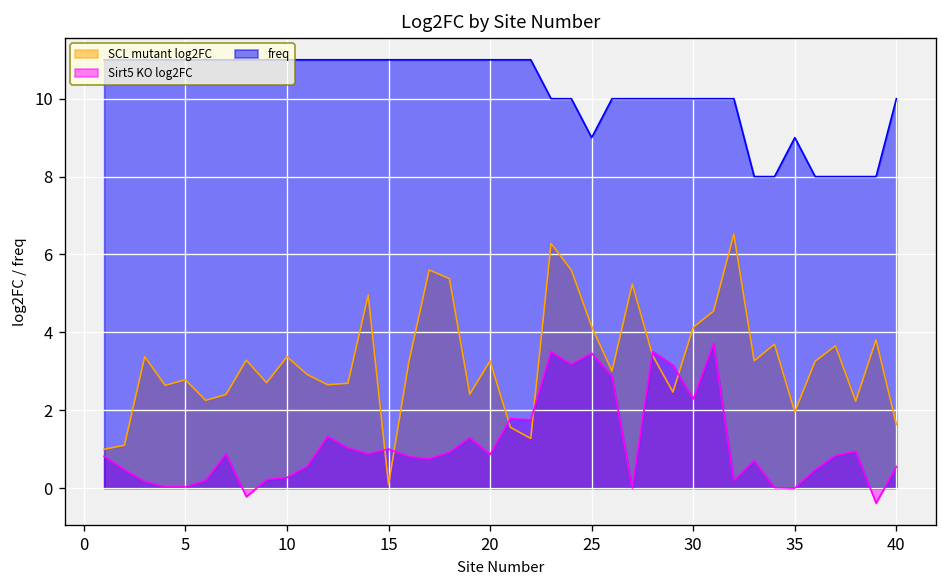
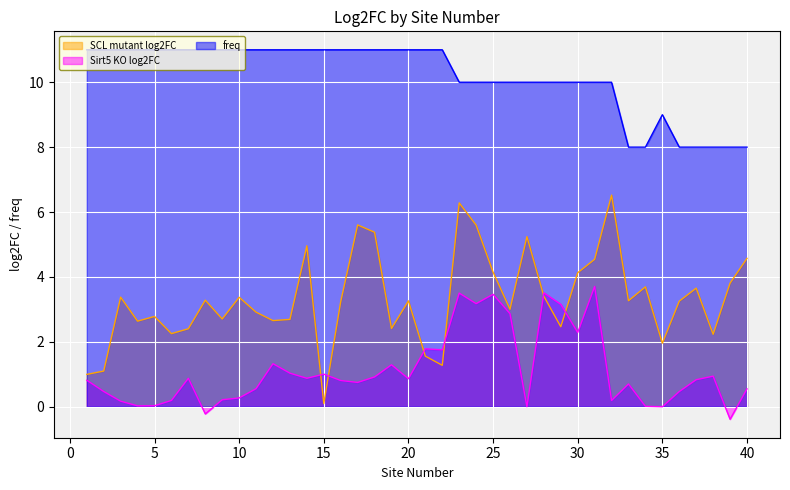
  {
    "SCL mutant log2FC": {
      "5": 2.8,
      "10": 3.4,
      "15": 0.1,
      "20": 3.3,
      "25": 4.1,
      "30": 4.1,
      "35": 2.0,
-     "40": 1.6
+     "40": 4.6
    },
    "freq": {
      "15": 11,
      "20": 11,
-     "25": 9,
+     "25": 10,
      "30": 10,
      "35": 9,
-     "40": 10
+     "40": 8
    }
  }
